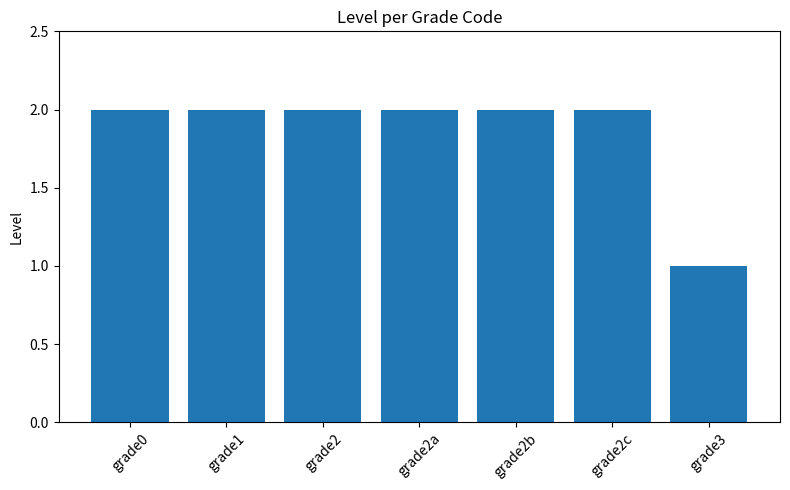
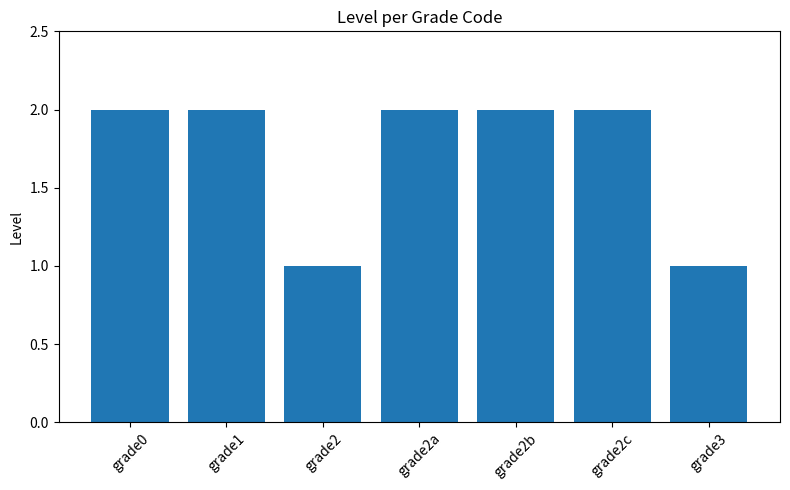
  {
    "grade0": 2,
    "grade1": 2,
-   "grade2": 2,
+   "grade2": 1,
    "grade2a": 2,
    "grade2b": 2,
    "grade2c": 2,
    "grade3": 1
  }
